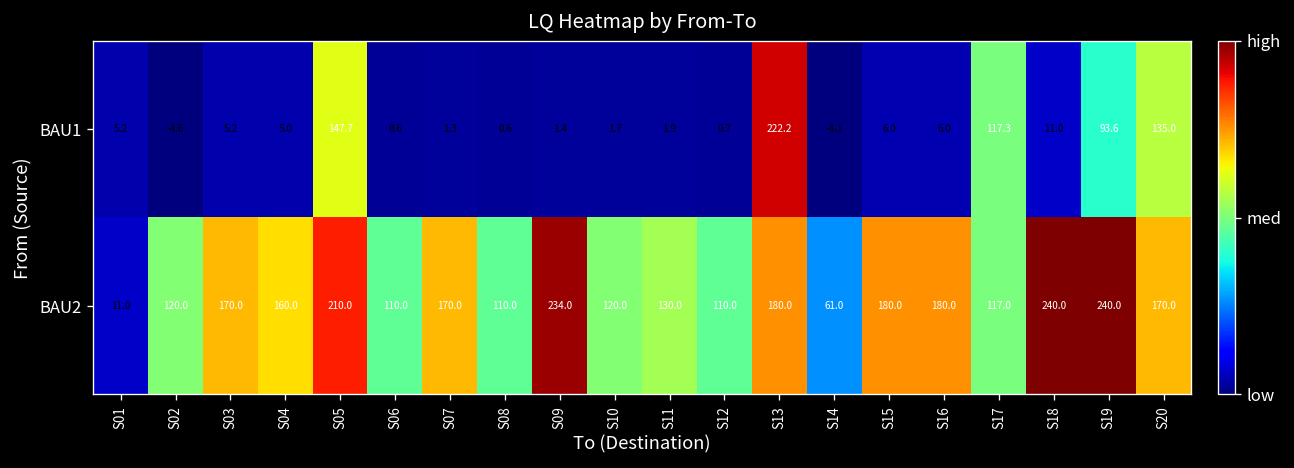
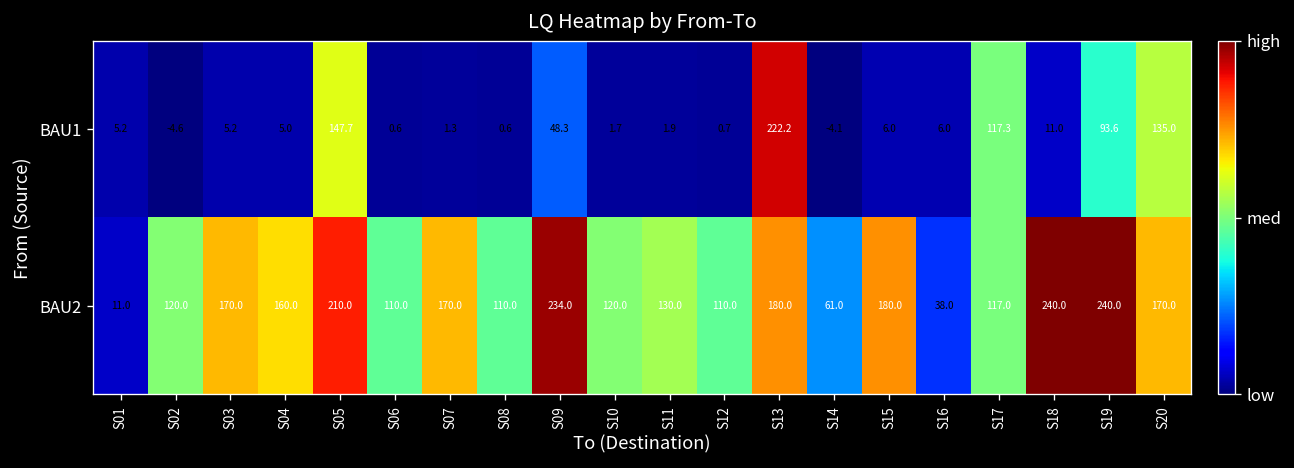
  {
    "BAU1": {
      "S01": 5.2,
      "S02": -4.6,
      "S03": 5.2,
      "S04": 5.0,
      "S05": 147.7,
      "S06": 0.6,
      "S07": 1.3,
      "S08": 0.6,
-     "S09": 1.4,
+     "S09": 48.3,
      "S10": 1.7,
      "S11": 1.9,
      "S12": 0.7,
      "S13": 222.2,
      "S14": -4.1,
      "S15": 6.0,
      "S16": 6.0,
      "S17": 117.3,
      "S18": 11.0,
      "S19": 93.6,
      "S20": 135.0
    },
    "BAU2": {
      "S01": 11.0,
      "S02": 120.0,
      "S03": 170.0,
      "S04": 160.0,
      "S05": 210.0,
      "S06": 110.0,
      "S07": 170.0,
      "S08": 110.0,
      "S09": 234.0,
      "S10": 120.0,
      "S11": 130.0,
      "S12": 110.0,
      "S13": 180.0,
      "S14": 61.0,
      "S15": 180.0,
-     "S16": 180.0,
+     "S16": 38.0,
      "S17": 117.0,
      "S18": 240.0,
      "S19": 240.0,
      "S20": 170.0
    }
  }
